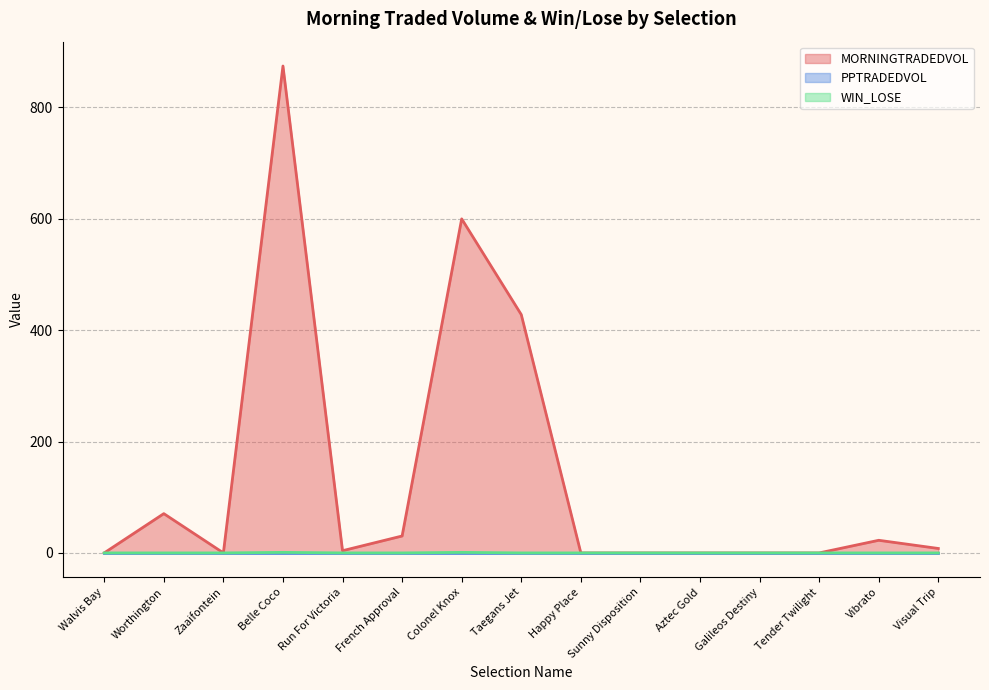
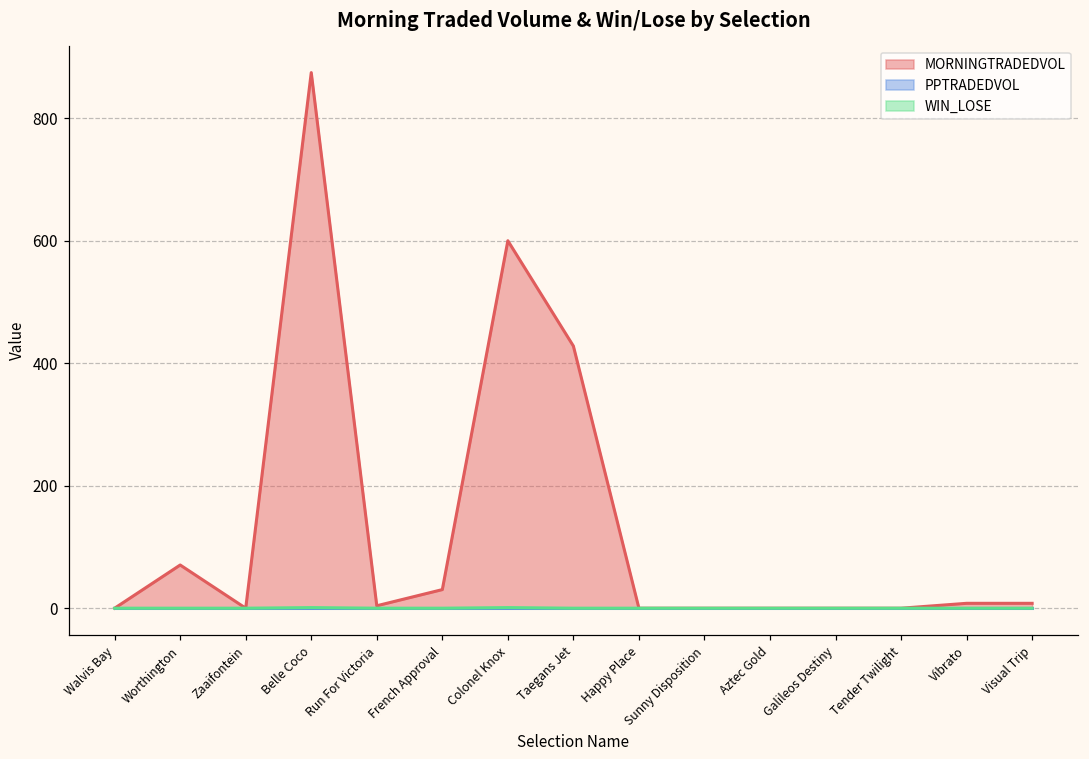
  {
    "MORNINGTRADEDVOL": {
      "Worthington": 70,
      "Belle Coco": 870,
      "French Approval": 30,
      "Colonel Knox": 600,
      "Taegans Jet": 430,
-     "Vibrato": 20,
+     "Vibrato": 10,
      "Visual Trip": 10
    }
  }
